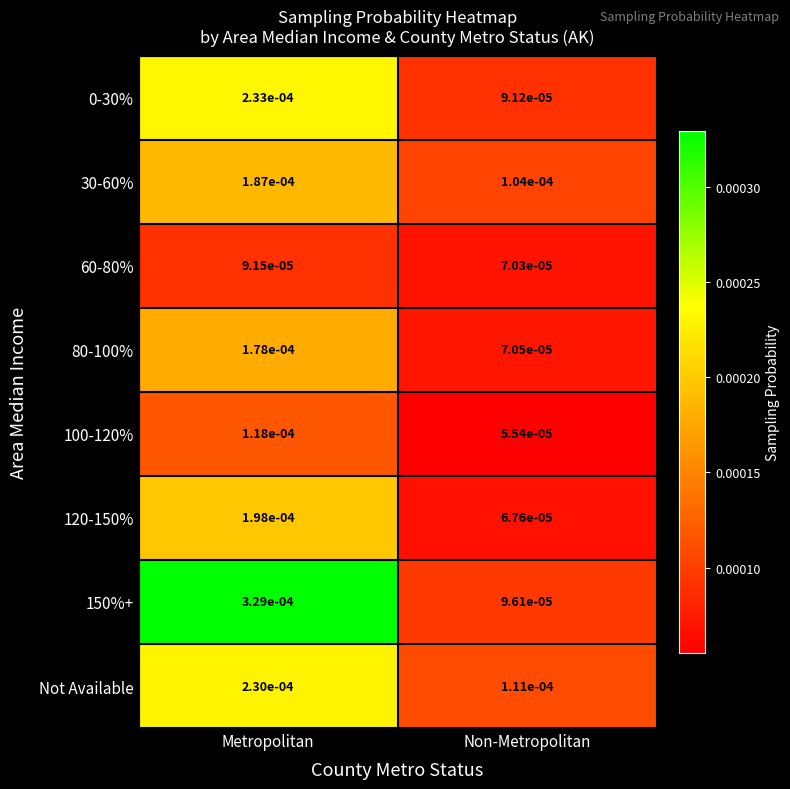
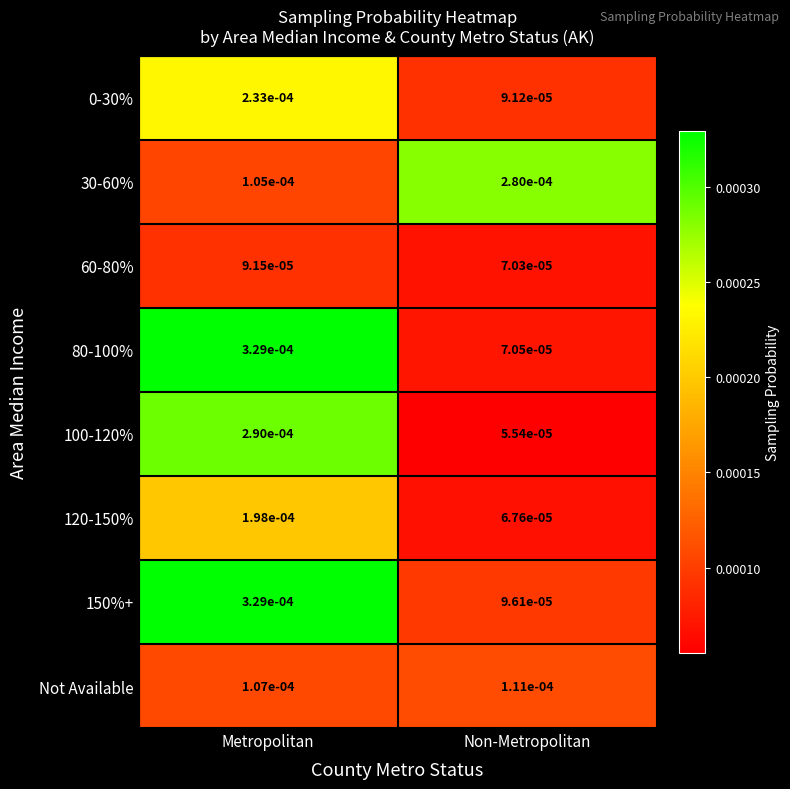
  {
    "0-30%": {
      "Metropolitan": "2.33e-04",
      "Non-Metropolitan": "9.12e-05"
    },
    "30-60%": {
-     "Metropolitan": "1.87e-04",
-     "Non-Metropolitan": "1.04e-04"
+     "Metropolitan": "1.05e-04",
+     "Non-Metropolitan": "2.80e-04"
    },
    "60-80%": {
      "Metropolitan": "9.15e-05",
      "Non-Metropolitan": "7.03e-05"
    },
    "80-100%": {
-     "Metropolitan": "1.78e-04",
+     "Metropolitan": "3.29e-04",
      "Non-Metropolitan": "7.05e-05"
    },
    "100-120%": {
-     "Metropolitan": "1.18e-04",
+     "Metropolitan": "2.90e-04",
      "Non-Metropolitan": "5.54e-05"
    },
    "120-150%": {
      "Metropolitan": "1.98e-04",
      "Non-Metropolitan": "6.76e-05"
    },
    "150%+": {
      "Metropolitan": "3.29e-04",
      "Non-Metropolitan": "9.61e-05"
    },
    "Not Available": {
-     "Metropolitan": "2.30e-04",
+     "Metropolitan": "1.07e-04",
      "Non-Metropolitan": "1.11e-04"
    }
  }
